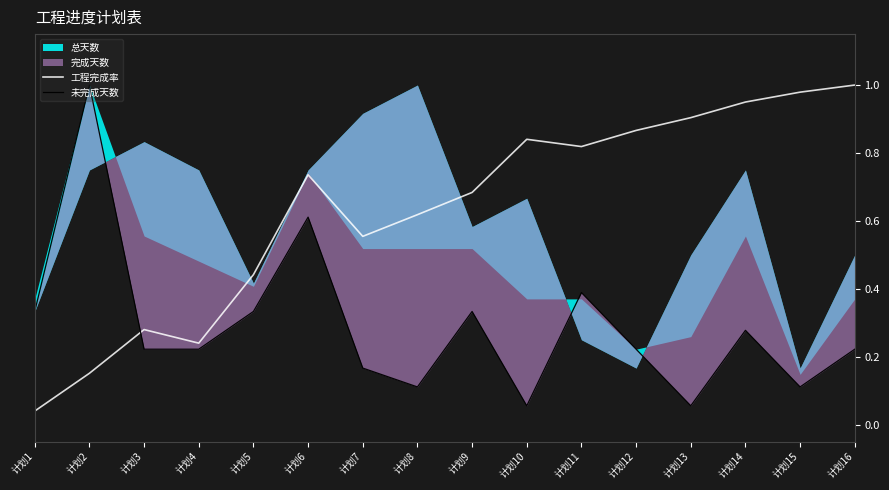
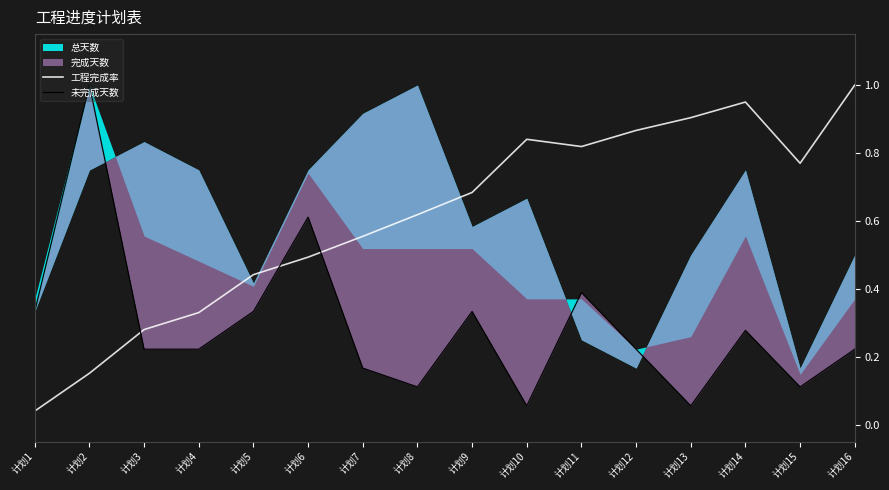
  {
    "工程完成率": {
      "计划1": 0.04,
      "计划2": 0.15,
      "计划3": 0.28,
-     "计划4": 0.24,
+     "计划4": 0.33,
      "计划5": 0.44,
-     "计划6": 0.74,
+     "计划6": 0.49,
      "计划7": 0.55,
      "计划8": 0.62,
      "计划9": 0.68,
      "计划10": 0.84,
      "计划11": 0.82,
      "计划12": 0.87,
      "计划13": 0.90,
      "计划14": 0.95,
-     "计划15": 0.98,
+     "计划15": 0.77,
      "计划16": 1.00
    },
    "总天数": {
      "计划1": 0.04
    },
    "未完成天数": {
      "计划3": 0.22,
      "计划4": 0.22,
      "计划5": 0.33,
      "计划6": 0.61,
      "计划7": 0.17,
      "计划8": 0.11,
      "计划9": 0.33,
      "计划10": 0.06,
      "计划13": 0.06,
      "计划14": 0.28,
      "计划15": 0.11,
      "计划16": 0.22
    }
  }
